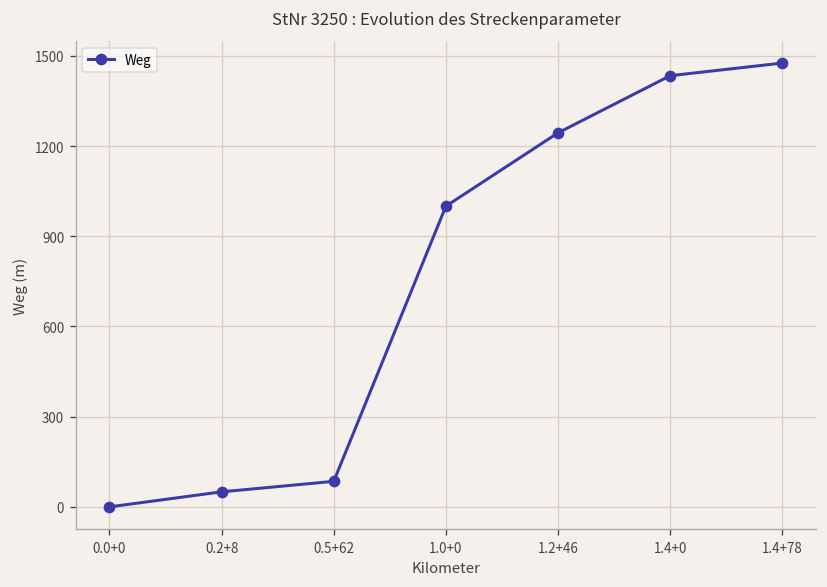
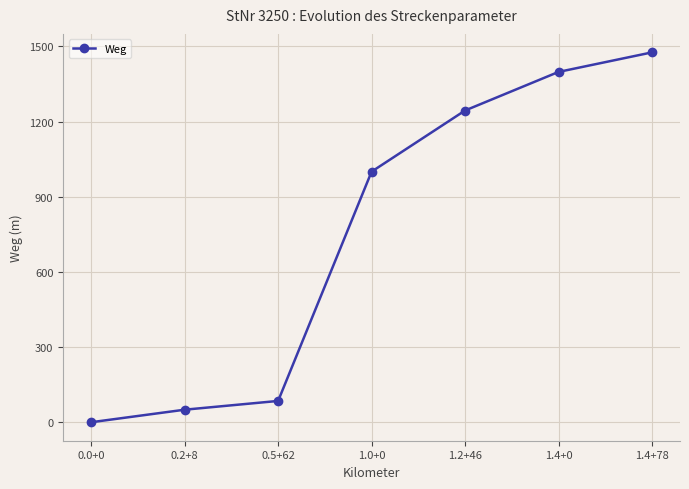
  {
    "0.0+0": 0,
    "0.2+8": 50,
    "0.5+62": 90,
    "1.0+0": 1000,
    "1.2+46": 1240,
-   "1.4+0": 1430,
+   "1.4+0": 1400,
    "1.4+78": 1480
  }
